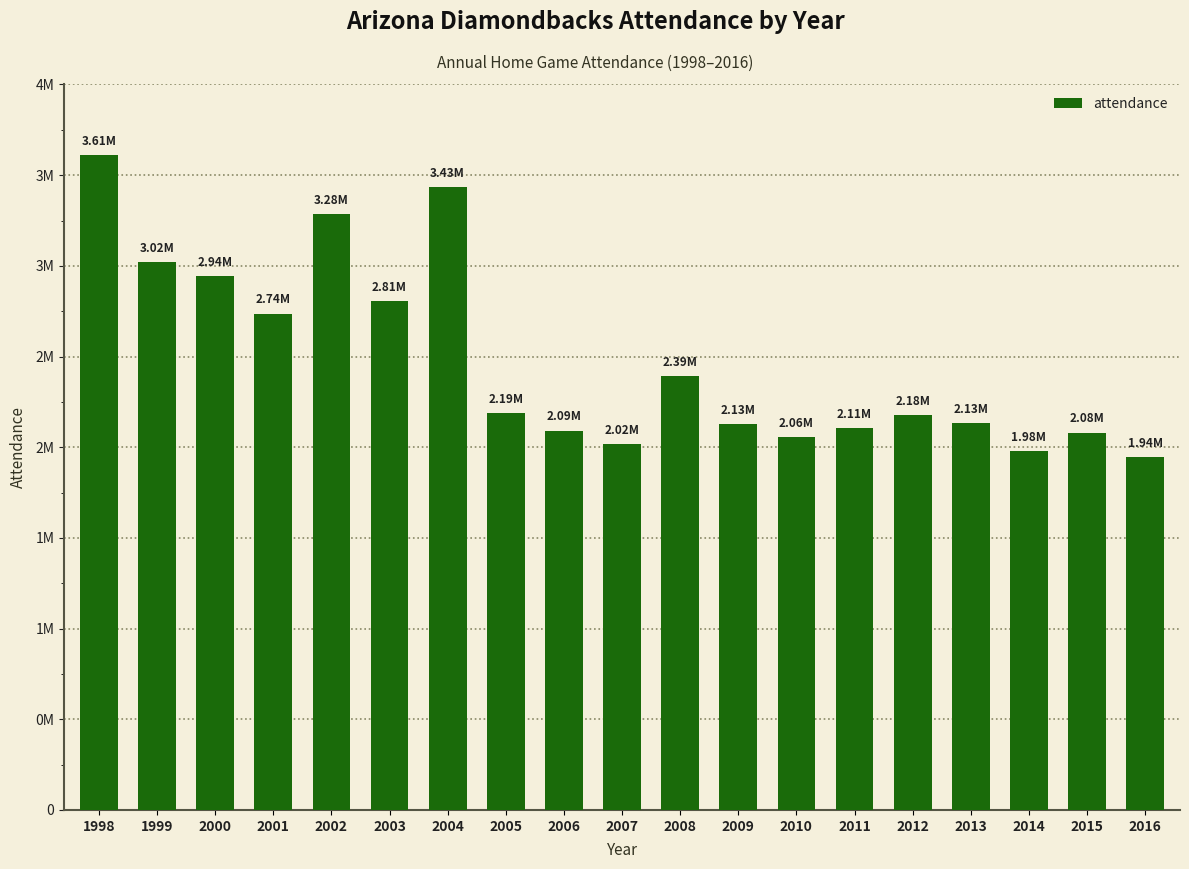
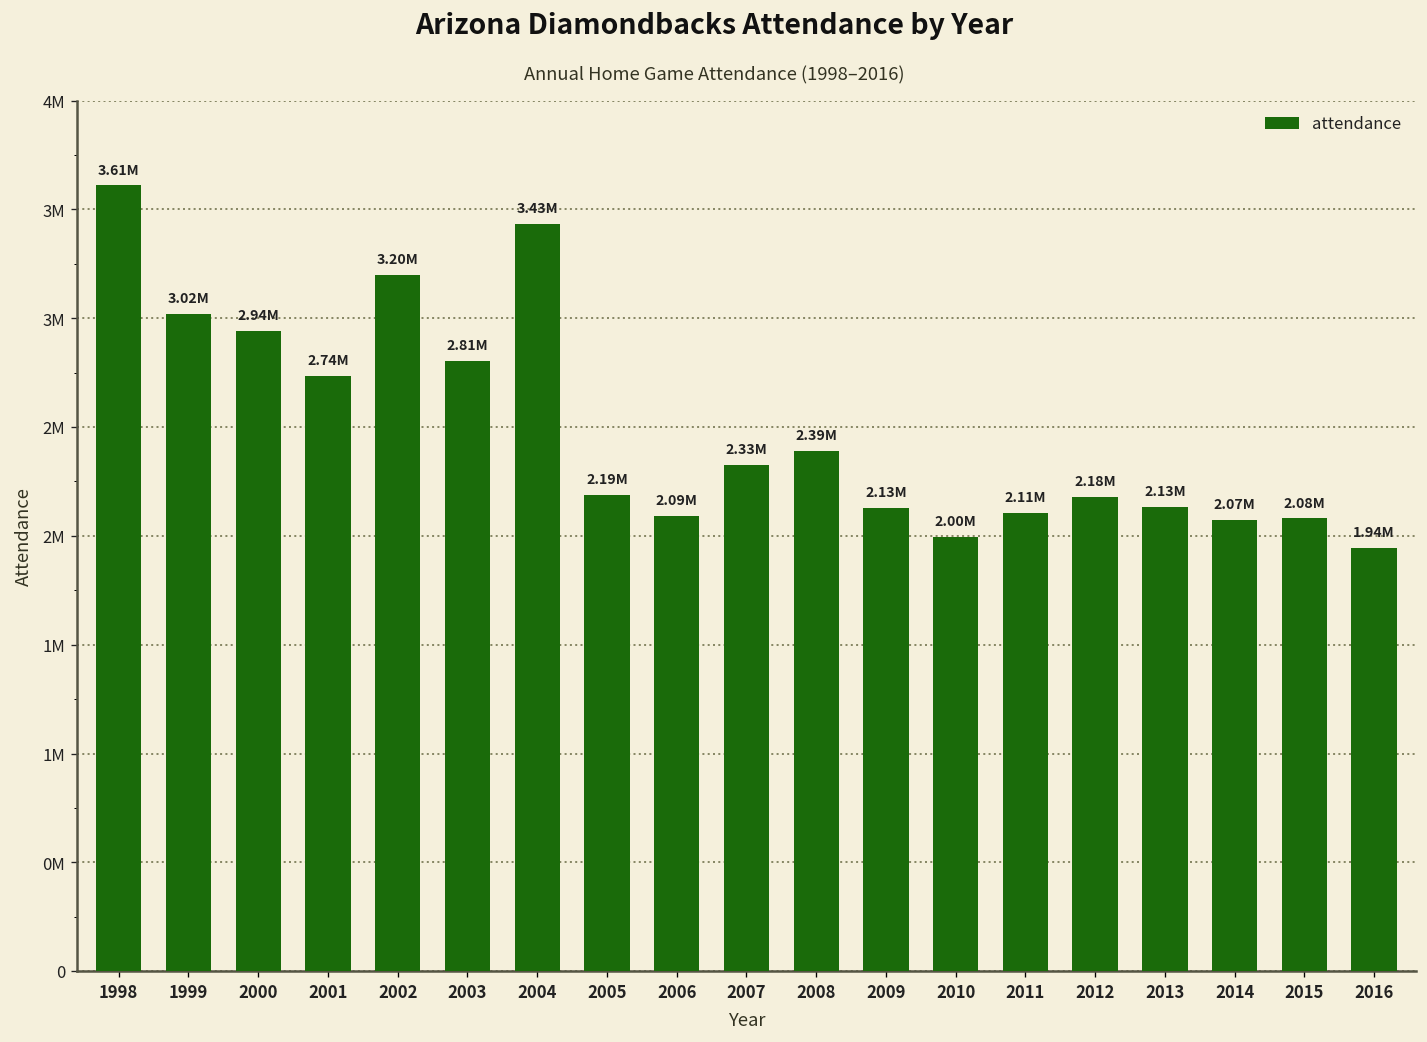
  {
    "1998": "3.61M",
    "1999": "3.02M",
    "2000": "2.94M",
    "2001": "2.74M",
-   "2002": "3.28M",
+   "2002": "3.20M",
    "2003": "2.81M",
    "2004": "3.43M",
    "2005": "2.19M",
    "2006": "2.09M",
-   "2007": "2.02M",
+   "2007": "2.33M",
    "2008": "2.39M",
    "2009": "2.13M",
-   "2010": "2.06M",
+   "2010": "2.00M",
    "2011": "2.11M",
    "2012": "2.18M",
    "2013": "2.13M",
-   "2014": "1.98M",
+   "2014": "2.07M",
    "2015": "2.08M",
    "2016": "1.94M"
  }
